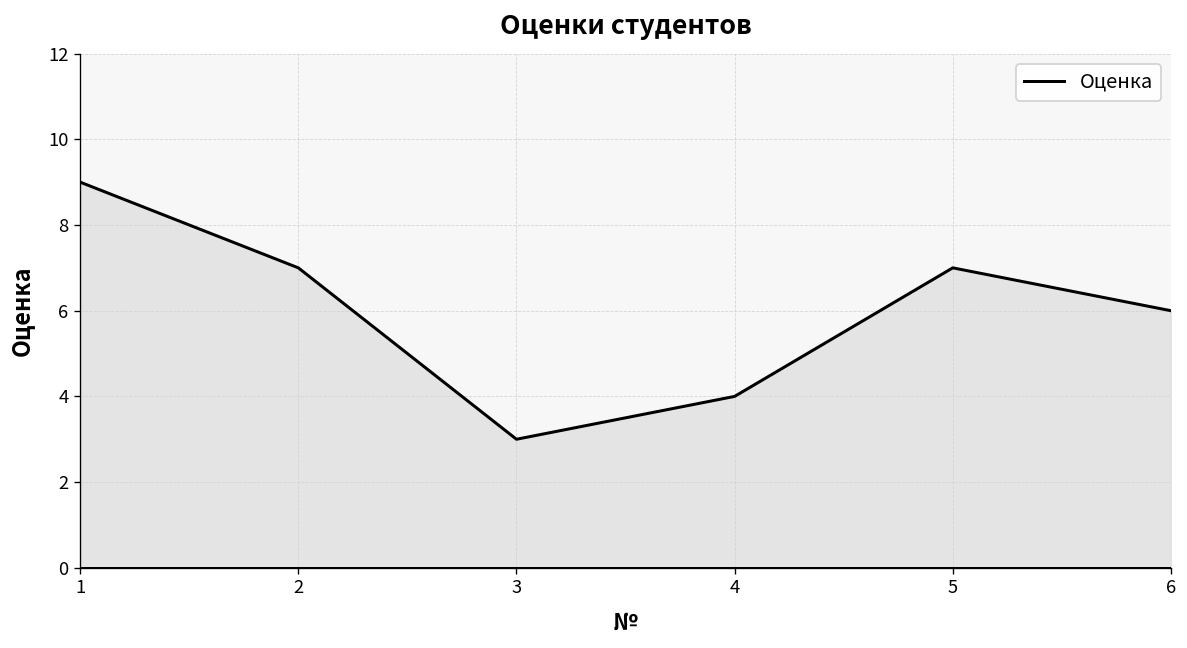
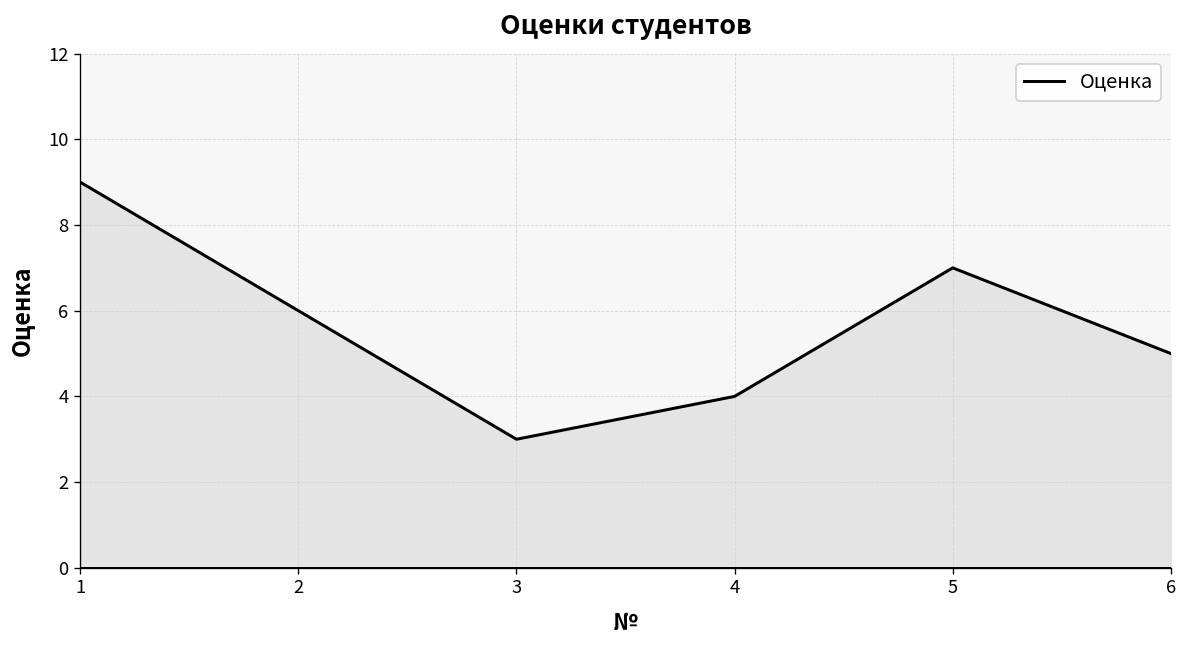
  {
    "1": 9,
-   "2": 7,
+   "2": 6,
    "3": 3,
    "4": 4,
    "5": 7,
-   "6": 6
+   "6": 5
  }
